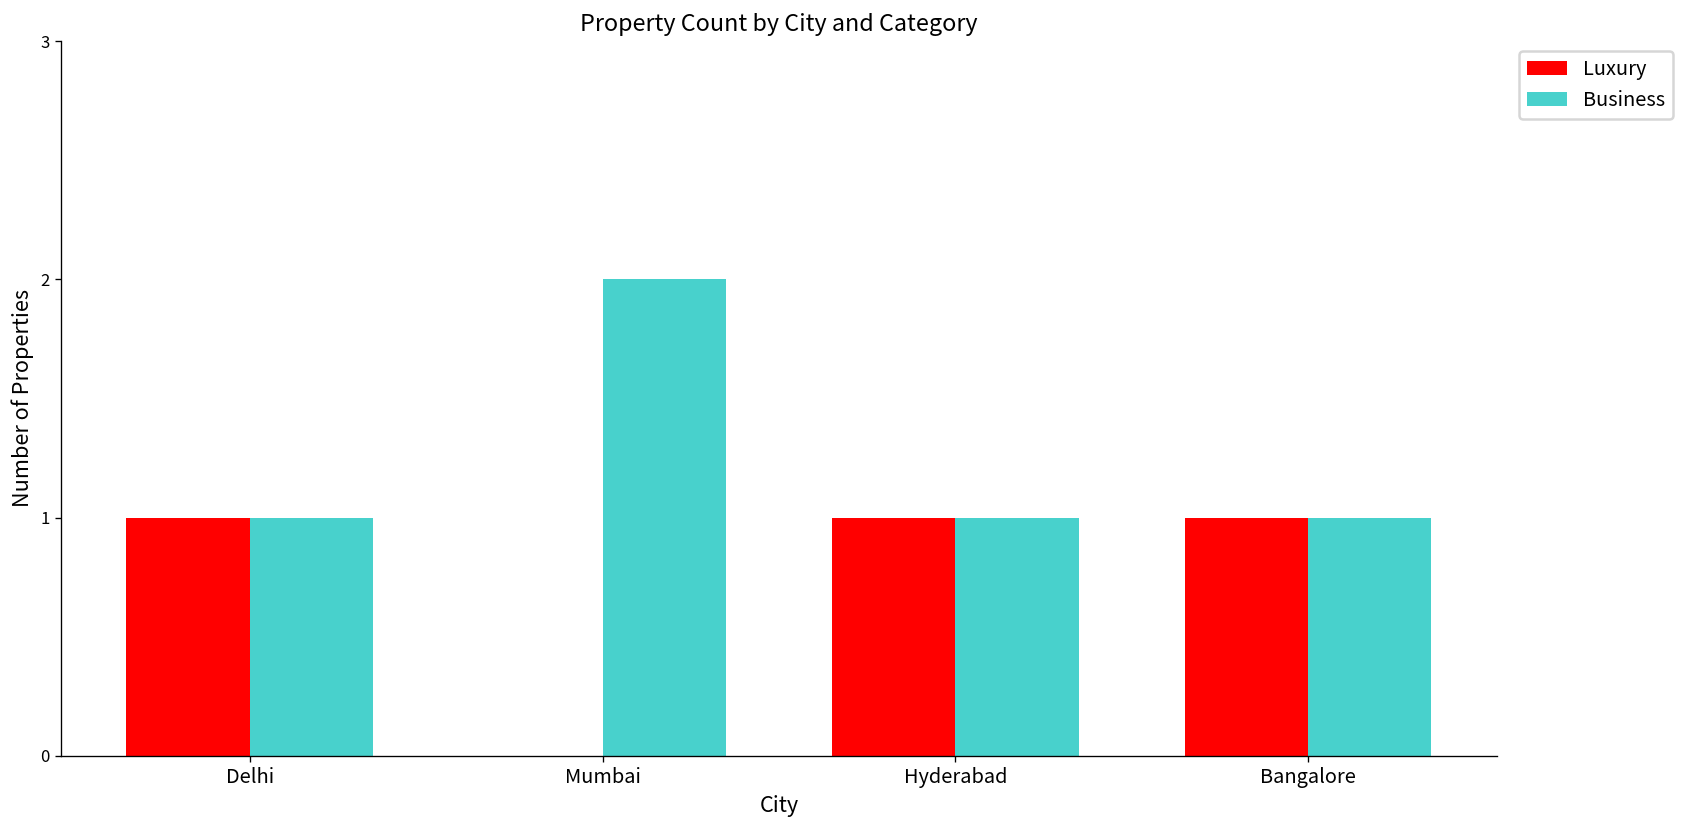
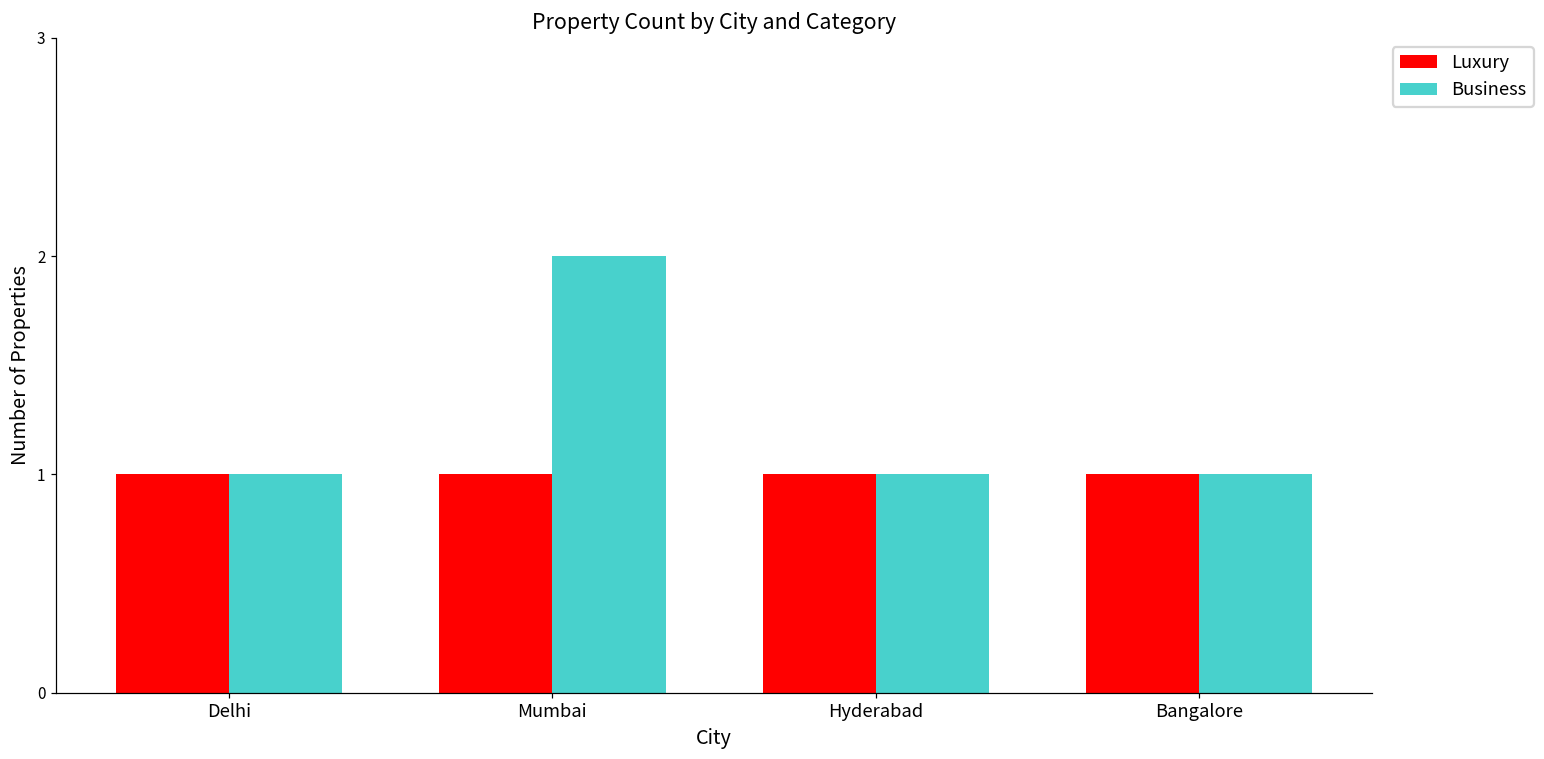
  {
    "Luxury": {
      "Delhi": 1,
-     "Mumbai": 0,
+     "Mumbai": 1,
      "Hyderabad": 1,
      "Bangalore": 1
    },
    "Business": {
      "Delhi": 1,
      "Mumbai": 2,
      "Hyderabad": 1,
      "Bangalore": 1
    }
  }
